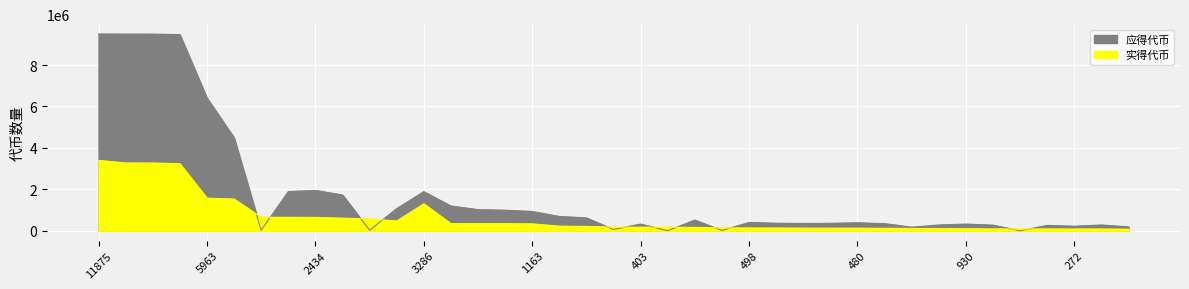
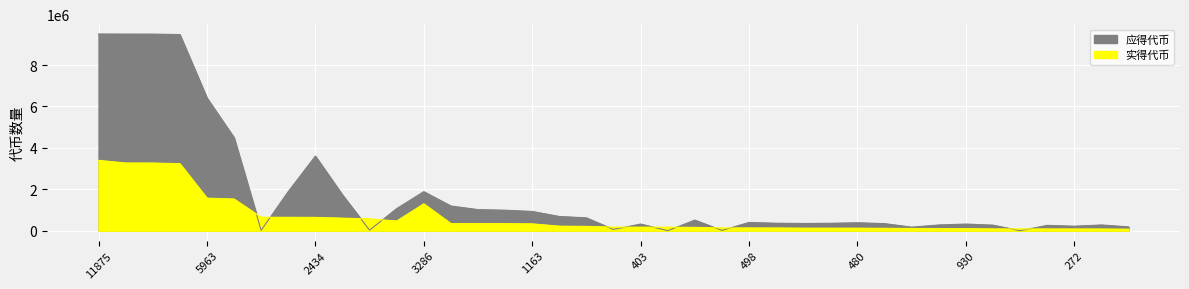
  {
    "应得代币": {
      "11875": 9500000,
      "5963": 6400000,
-     "2434": 1900000,
+     "2434": 3600000,
      "3286": 1900000,
      "1163": 900000,
      "403": 300000,
      "498": 400000,
      "480": 400000,
      "930": 300000,
      "272": 200000
    },
    "实得代币": {
      "11875": 3400000,
      "5963": 1600000,
      "2434": 600000,
      "3286": 1300000,
      "1163": 300000,
      "403": 200000,
      "498": 100000,
      "480": 100000,
      "930": 100000,
      "272": 100000
    }
  }
